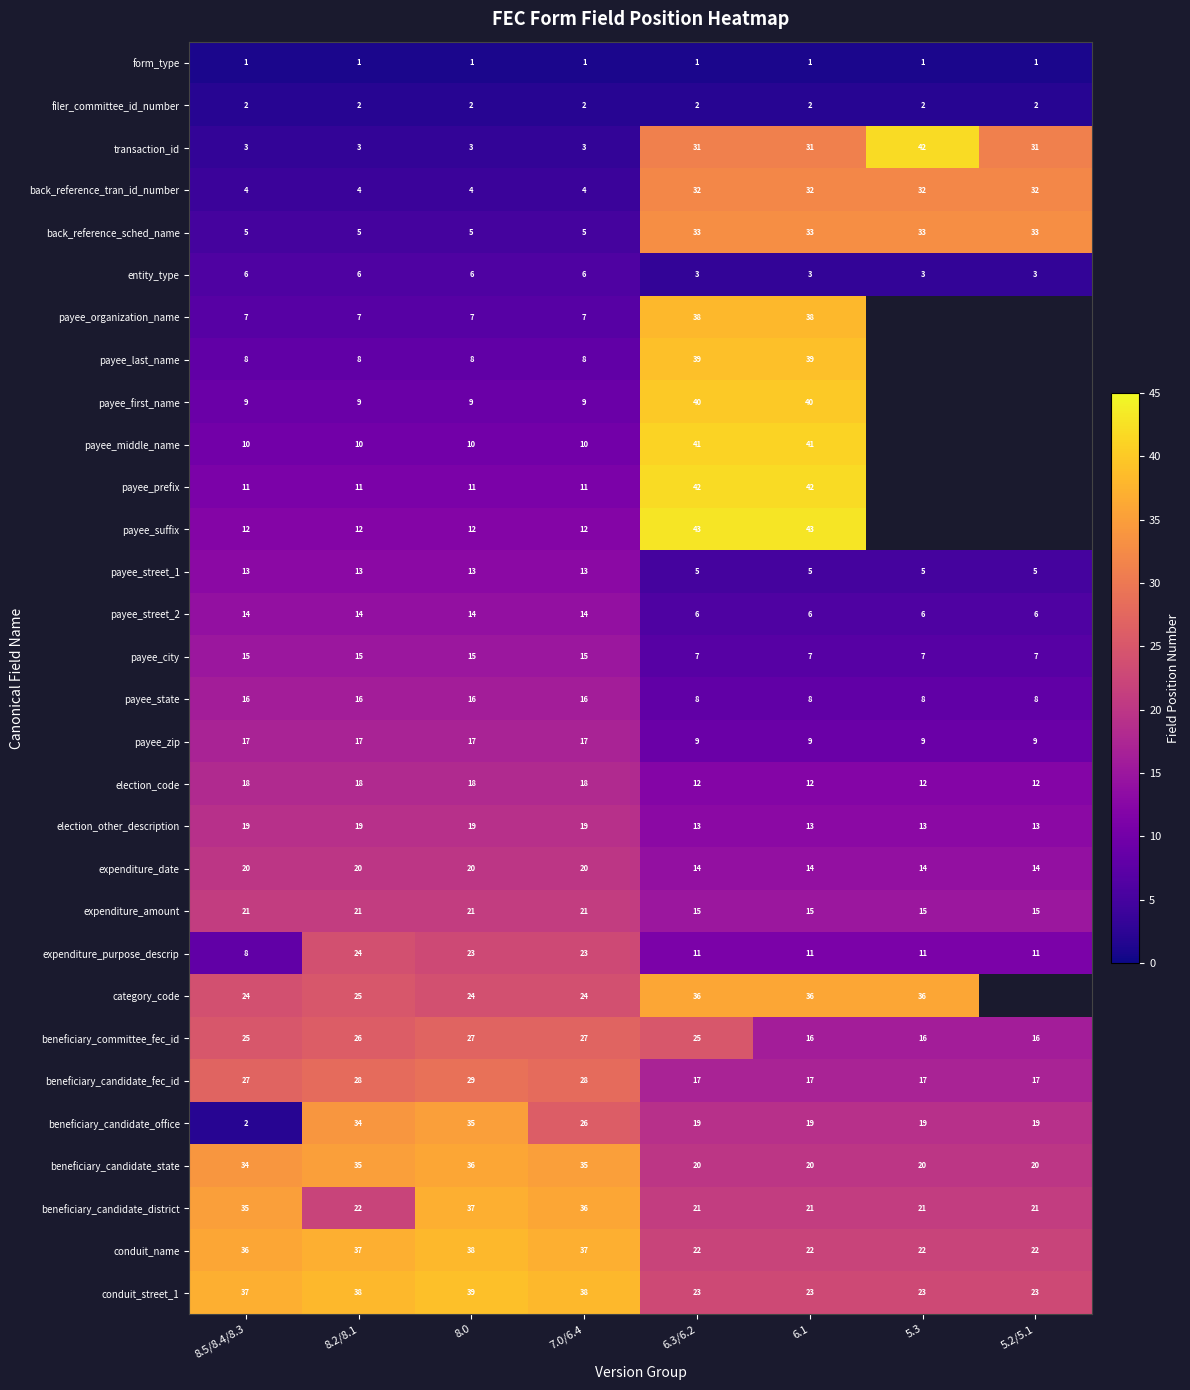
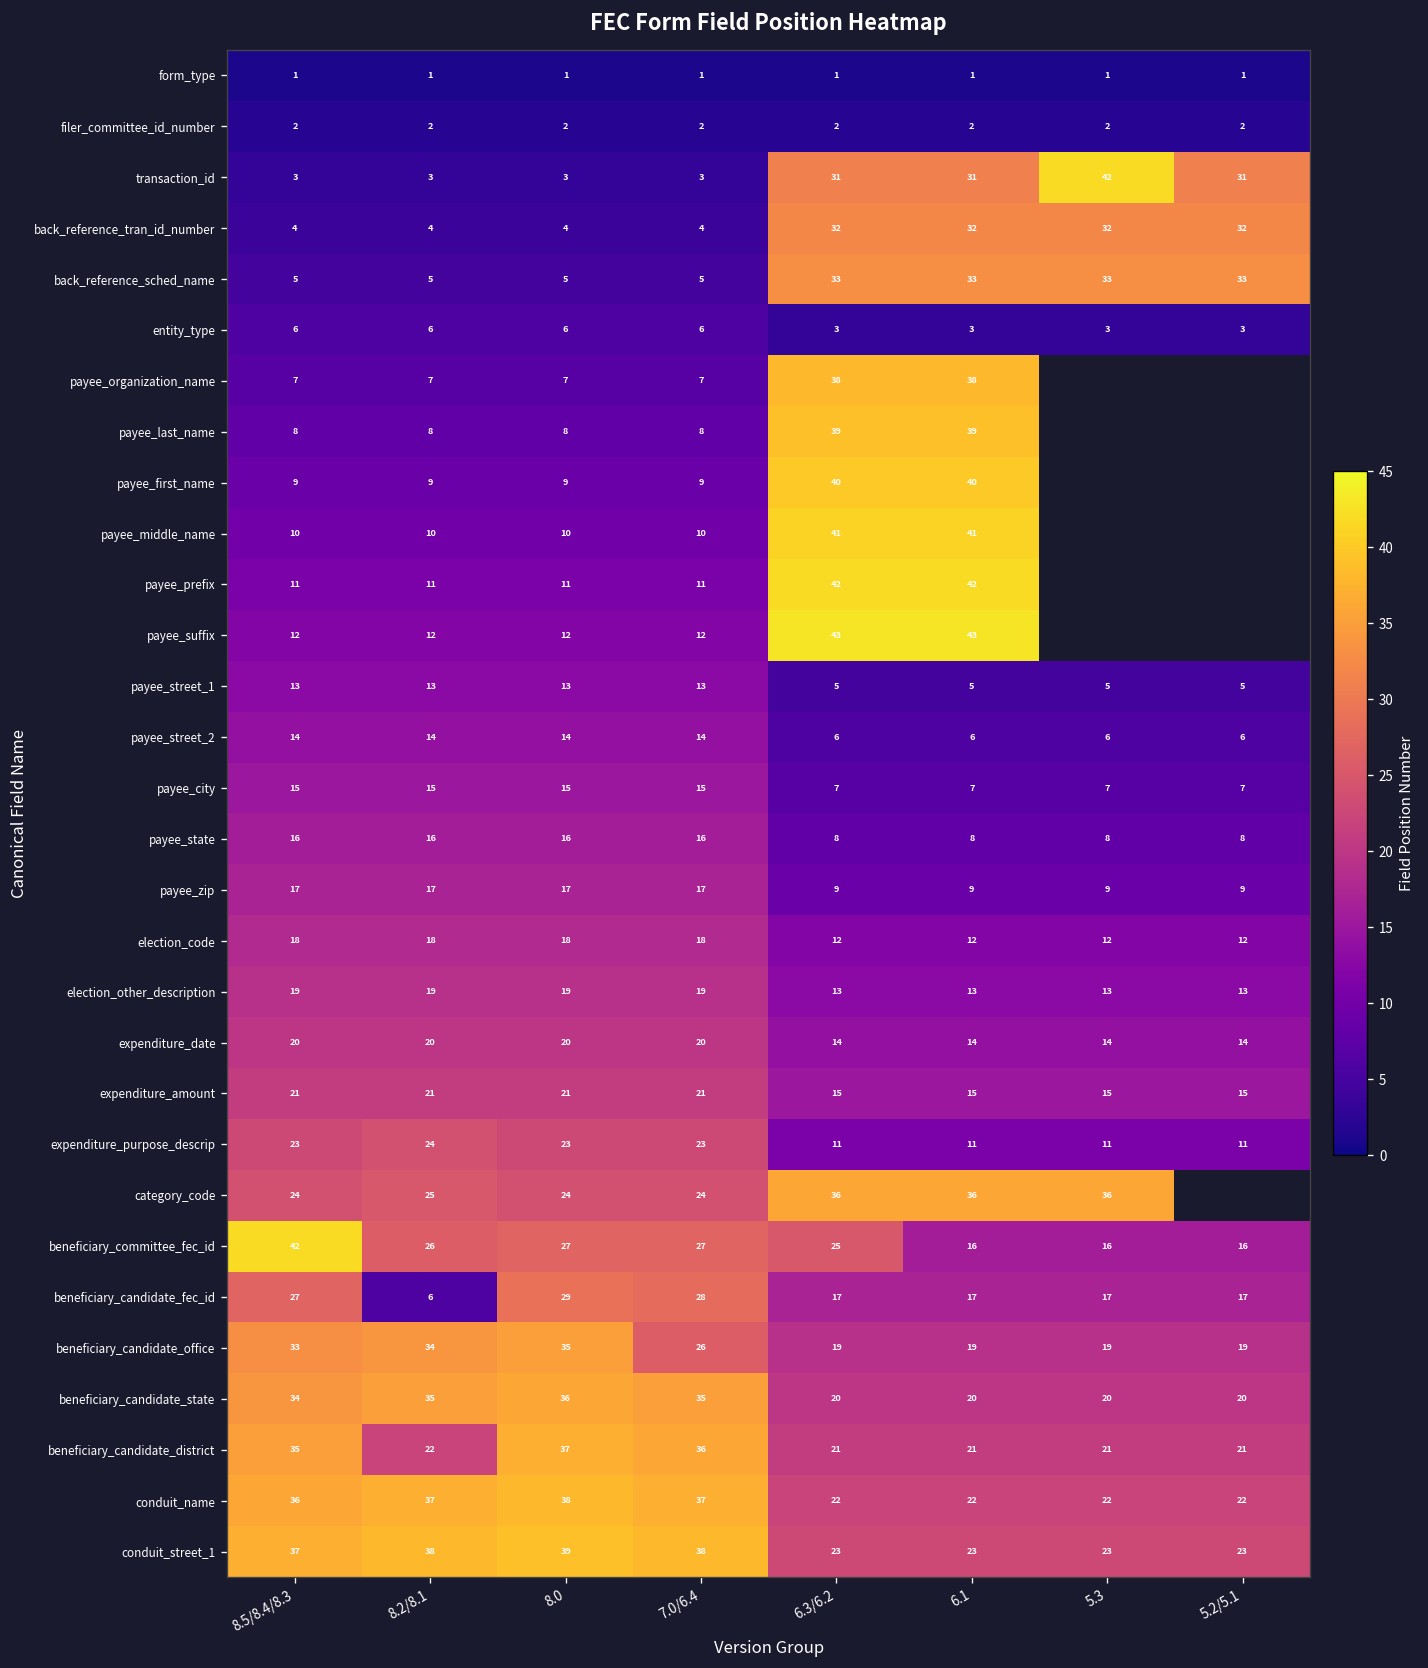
  {
    "expenditure_purpose_descrip": {
-     "8.5/8.4/8.3": 8,
+     "8.5/8.4/8.3": 23,
      "8.2/8.1": 24,
      "8.0": 23,
      "7.0/6.4": 23,
      "6.3/6.2": 11,
      "6.1": 11,
      "5.3": 11,
      "5.2/5.1": 11
    },
    "beneficiary_committee_fec_id": {
-     "8.5/8.4/8.3": 25,
+     "8.5/8.4/8.3": 42,
      "8.2/8.1": 26,
      "8.0": 27,
      "7.0/6.4": 27,
      "6.3/6.2": 25,
      "6.1": 16,
      "5.3": 16,
      "5.2/5.1": 16
    },
    "beneficiary_candidate_fec_id": {
      "8.5/8.4/8.3": 27,
-     "8.2/8.1": 28,
+     "8.2/8.1": 6,
      "8.0": 29,
      "7.0/6.4": 28,
      "6.3/6.2": 17,
      "6.1": 17,
      "5.3": 17,
      "5.2/5.1": 17
    },
    "beneficiary_candidate_office": {
-     "8.5/8.4/8.3": 2,
+     "8.5/8.4/8.3": 33,
      "8.2/8.1": 34,
      "8.0": 35,
      "7.0/6.4": 26,
      "6.3/6.2": 19,
      "6.1": 19,
      "5.3": 19,
      "5.2/5.1": 19
    }
  }
